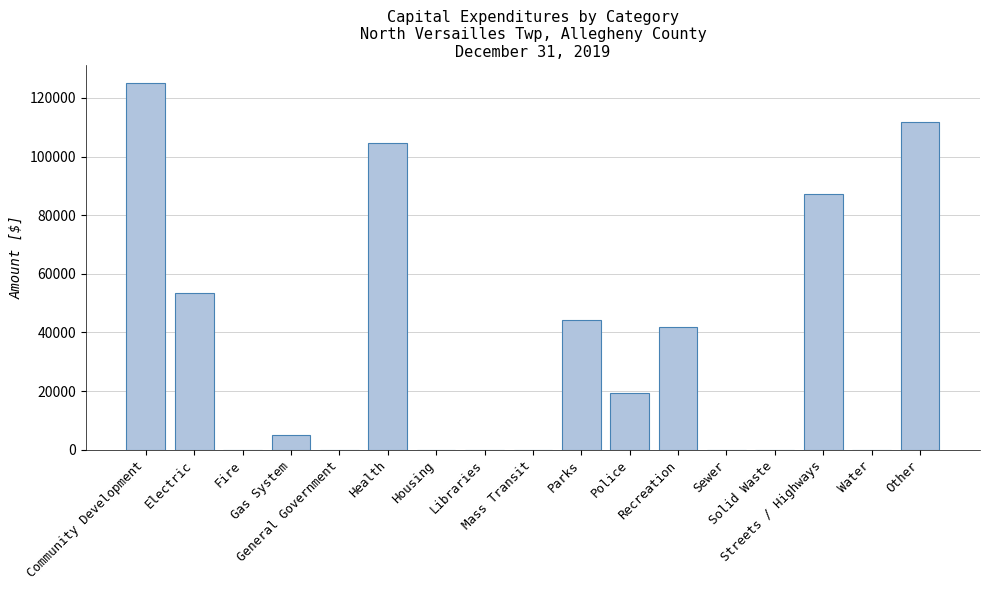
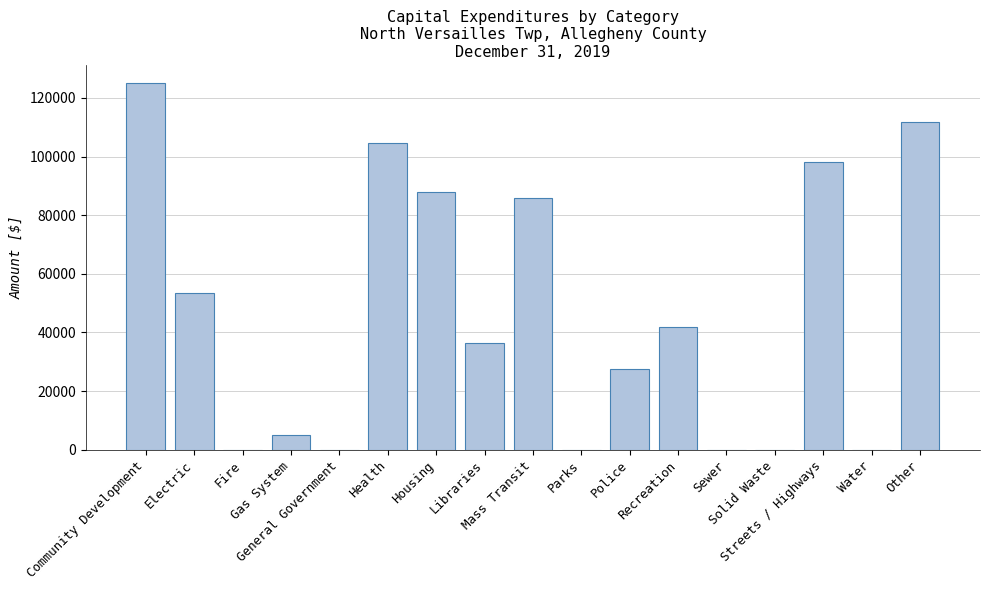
  {
    "Community Development": 125000,
    "Electric": 53000,
    "Fire": 0,
    "Gas System": 5000,
    "General Government": 0,
    "Health": 105000,
-   "Housing": 0,
-   "Libraries": 0,
-   "Mass Transit": 0,
-   "Parks": 44000,
-   "Police": 19000,
+   "Housing": 88000,
+   "Libraries": 36000,
+   "Mass Transit": 86000,
+   "Parks": 0,
+   "Police": 28000,
    "Recreation": 42000,
    "Sewer": 0,
    "Solid Waste": 0,
-   "Streets / Highways": 87000,
+   "Streets / Highways": 98000,
    "Water": 0,
    "Other": 112000
  }
